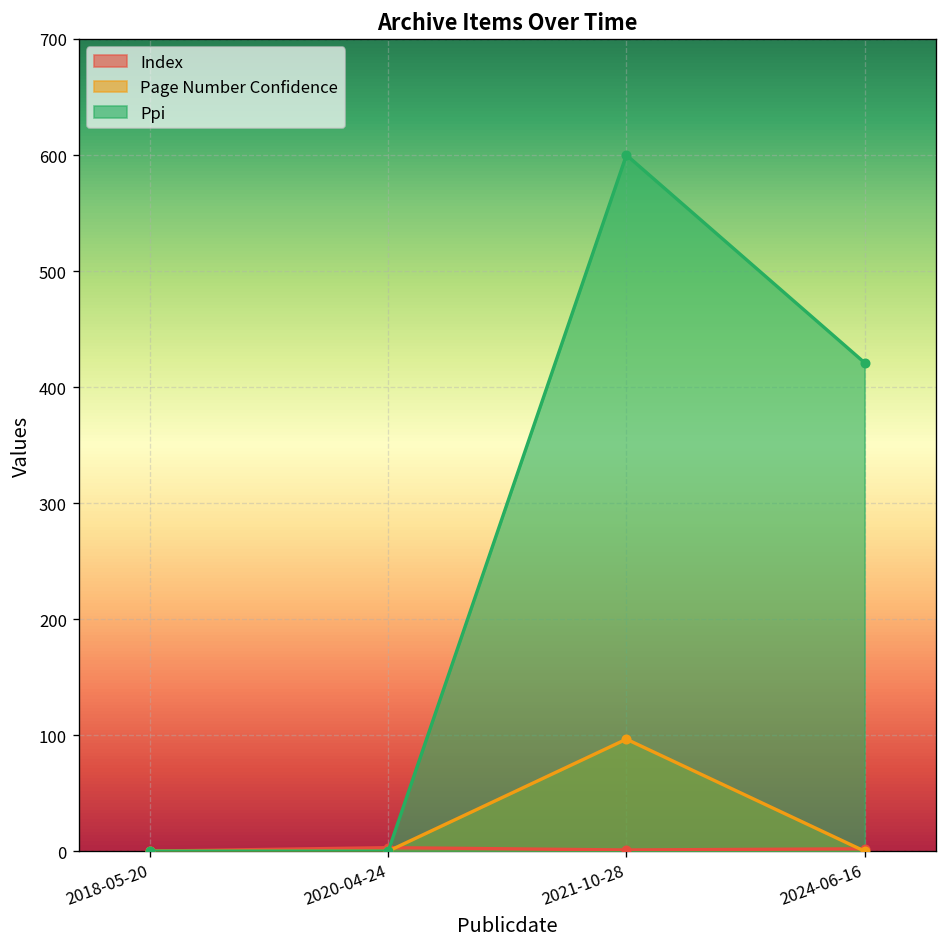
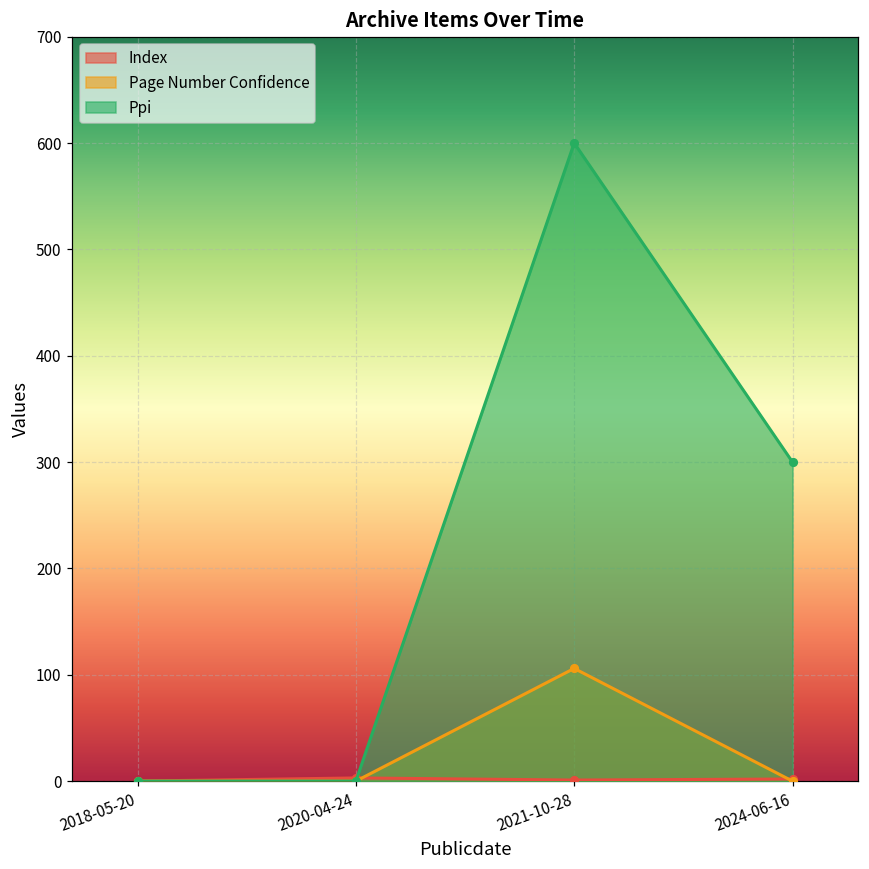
  {
    "Index": {
      "2020-04-24": 0,
      "2021-10-28": 0
    },
    "Page Number Confidence": {
-     "2021-10-28": 100
+     "2021-10-28": 110
    },
    "Ppi": {
      "2021-10-28": 600,
-     "2024-06-16": 420
+     "2024-06-16": 300
    }
  }
